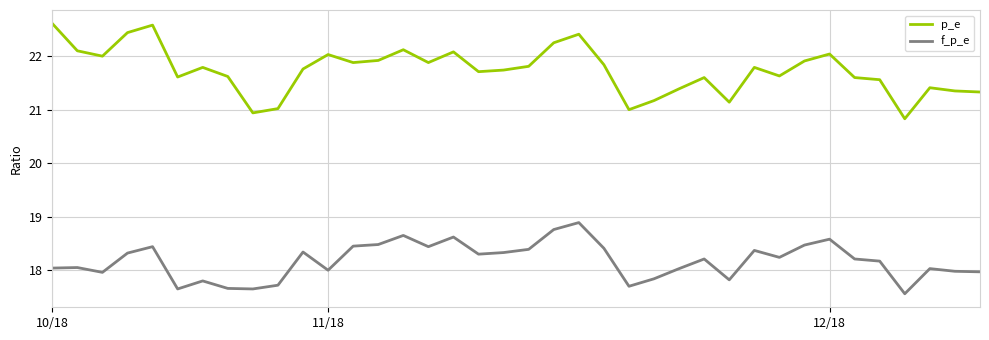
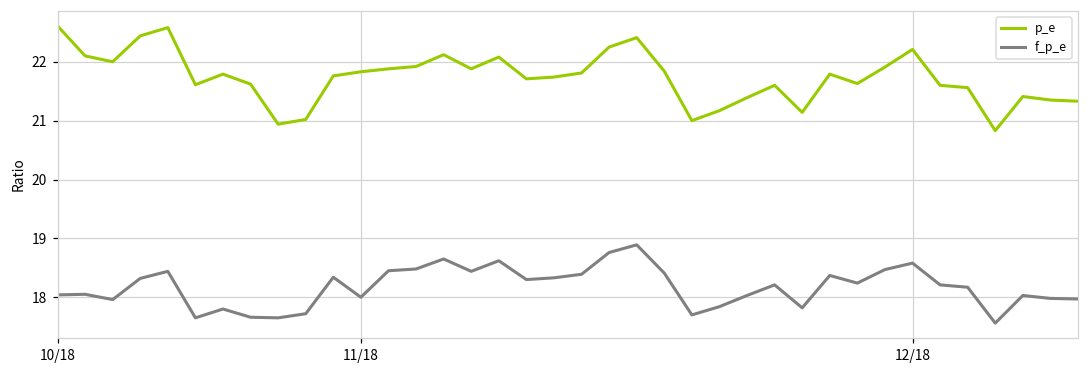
  {
    "p_e": {
      "10/18": 22.6,
-     "11/18": 22.0,
-     "12/18": 22.0
+     "11/18": 21.8,
+     "12/18": 22.2
    },
    "f_p_e": {
      "10/18": 18.0,
      "11/18": 18.0,
      "12/18": 18.6
    }
  }
